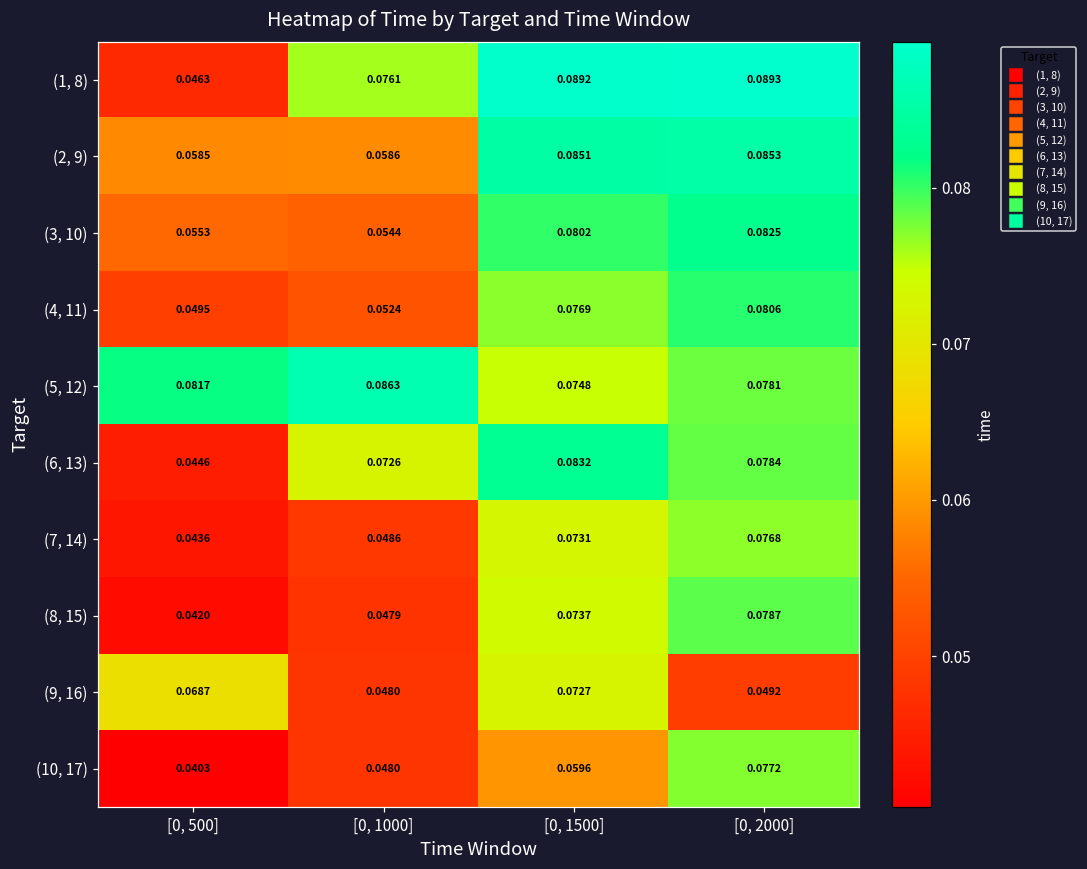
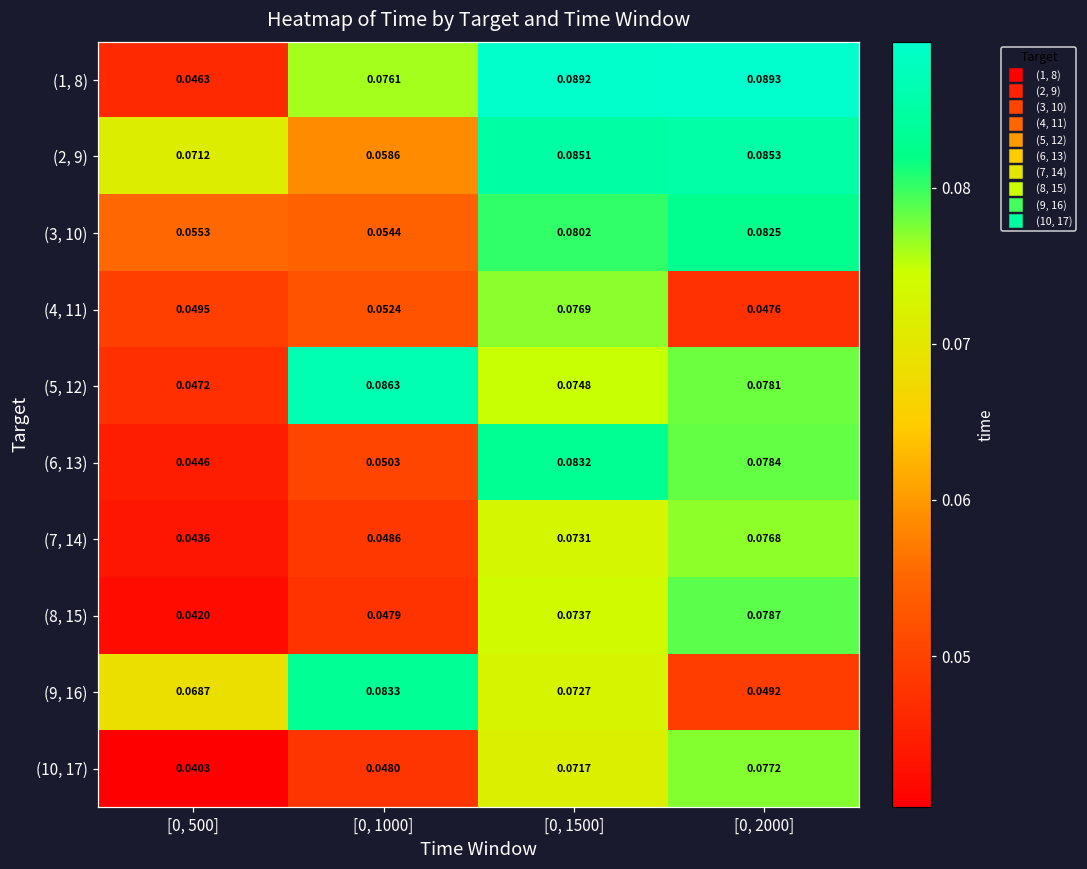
  {
    "(1, 8)": {
      "[0, 500]": 0.0463,
      "[0, 1000]": 0.0761,
      "[0, 1500]": 0.0892,
      "[0, 2000]": 0.0893
    },
    "(2, 9)": {
-     "[0, 500]": 0.0585,
+     "[0, 500]": 0.0712,
      "[0, 1000]": 0.0586,
      "[0, 1500]": 0.0851,
      "[0, 2000]": 0.0853
    },
    "(3, 10)": {
      "[0, 500]": 0.0553,
      "[0, 1000]": 0.0544,
      "[0, 1500]": 0.0802,
      "[0, 2000]": 0.0825
    },
    "(4, 11)": {
      "[0, 500]": 0.0495,
      "[0, 1000]": 0.0524,
      "[0, 1500]": 0.0769,
-     "[0, 2000]": 0.0806
+     "[0, 2000]": 0.0476
    },
    "(5, 12)": {
-     "[0, 500]": 0.0817,
+     "[0, 500]": 0.0472,
      "[0, 1000]": 0.0863,
      "[0, 1500]": 0.0748,
      "[0, 2000]": 0.0781
    },
    "(6, 13)": {
      "[0, 500]": 0.0446,
-     "[0, 1000]": 0.0726,
+     "[0, 1000]": 0.0503,
      "[0, 1500]": 0.0832,
      "[0, 2000]": 0.0784
    },
    "(7, 14)": {
      "[0, 500]": 0.0436,
      "[0, 1000]": 0.0486,
      "[0, 1500]": 0.0731,
      "[0, 2000]": 0.0768
    },
    "(8, 15)": {
      "[0, 500]": 0.0420,
      "[0, 1000]": 0.0479,
      "[0, 1500]": 0.0737,
      "[0, 2000]": 0.0787
    },
    "(9, 16)": {
      "[0, 500]": 0.0687,
-     "[0, 1000]": 0.0480,
+     "[0, 1000]": 0.0833,
      "[0, 1500]": 0.0727,
      "[0, 2000]": 0.0492
    },
    "(10, 17)": {
      "[0, 500]": 0.0403,
      "[0, 1000]": 0.0480,
-     "[0, 1500]": 0.0596,
+     "[0, 1500]": 0.0717,
      "[0, 2000]": 0.0772
    }
  }
